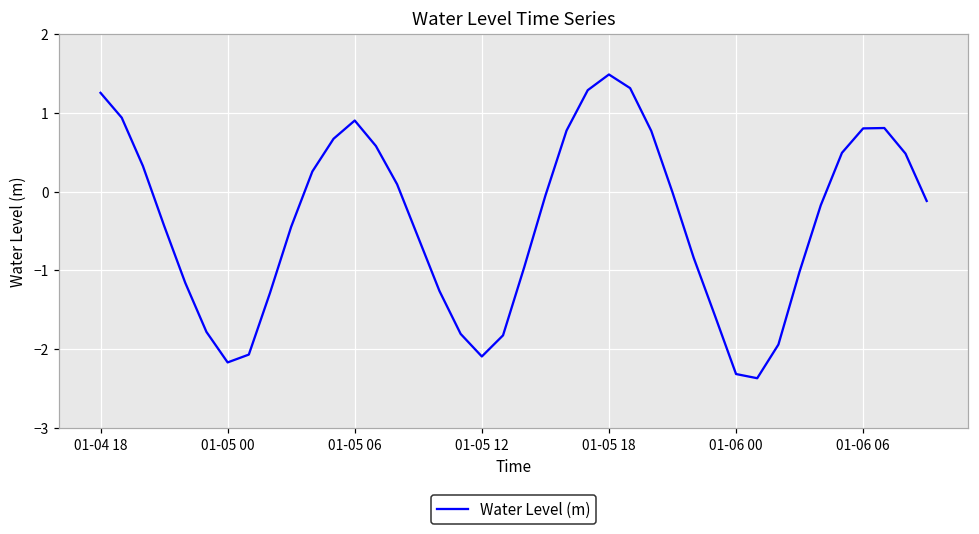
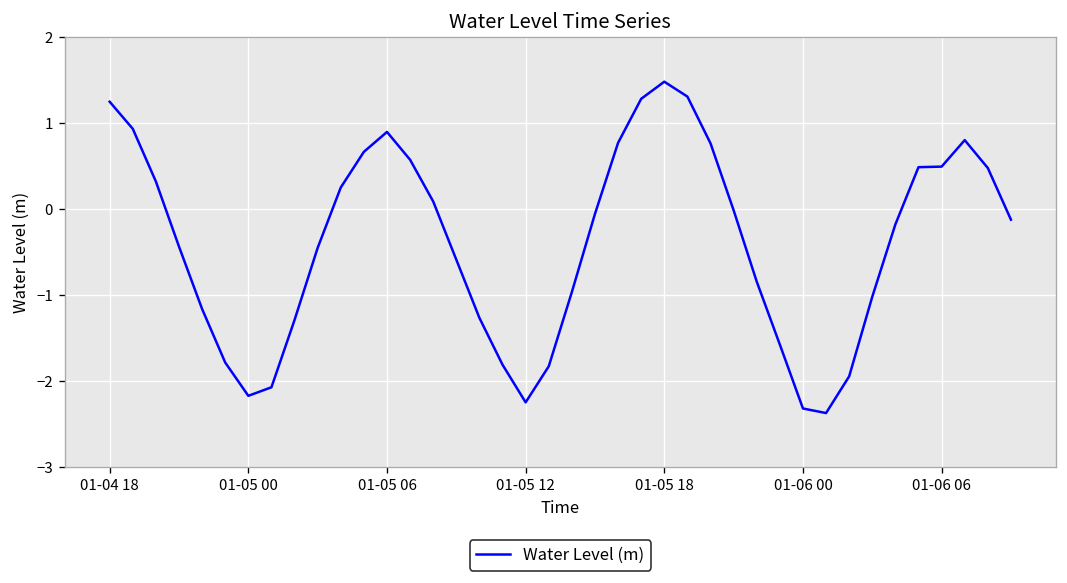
  {
    "01-04 18": 1.3,
    "01-05 00": -2.2,
    "01-05 06": 0.9,
-   "01-05 12": -2.1,
+   "01-05 12": -2.2,
    "01-05 18": 1.5,
    "01-06 00": -2.3,
-   "01-06 06": 0.8
+   "01-06 06": 0.5
  }
